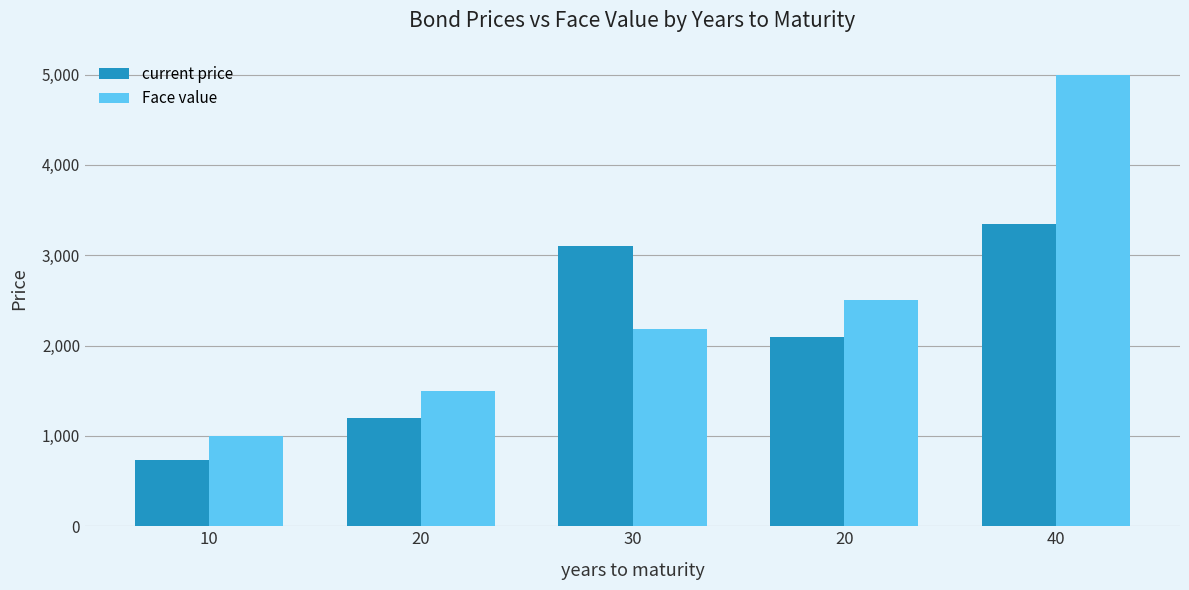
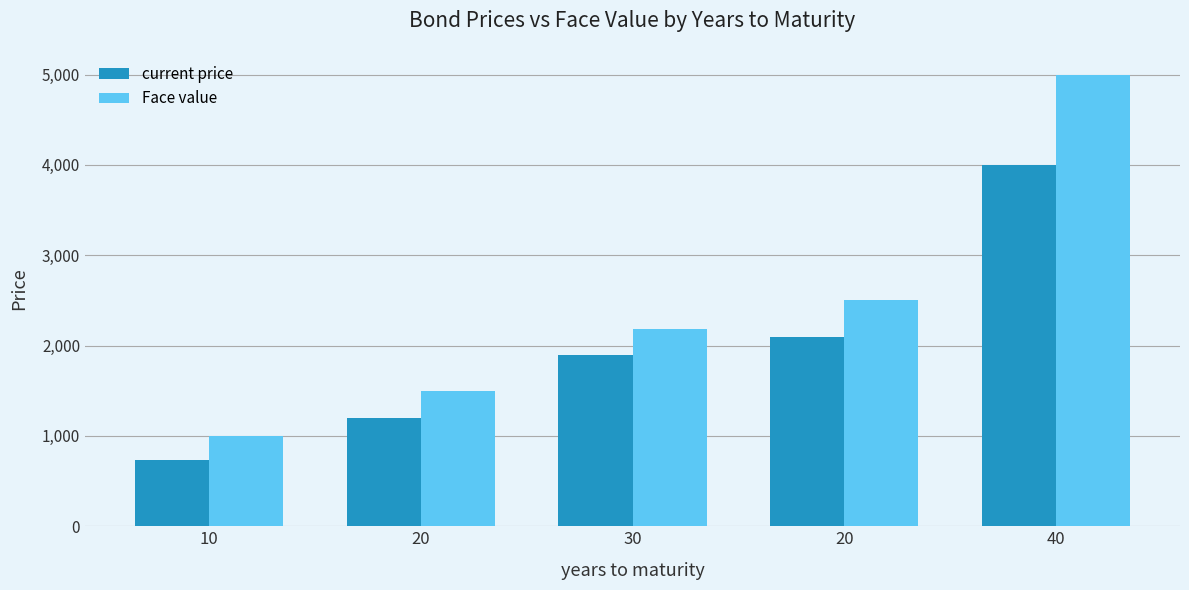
  {
    "current price": {
      "10": "700",
-     "30": "3,100",
-     "40": "3,400"
+     "30": "1,900",
+     "40": "4,000"
    },
    "Face value": {
      "10": "1,000",
      "30": "2,200",
      "40": "5,000"
    }
  }
